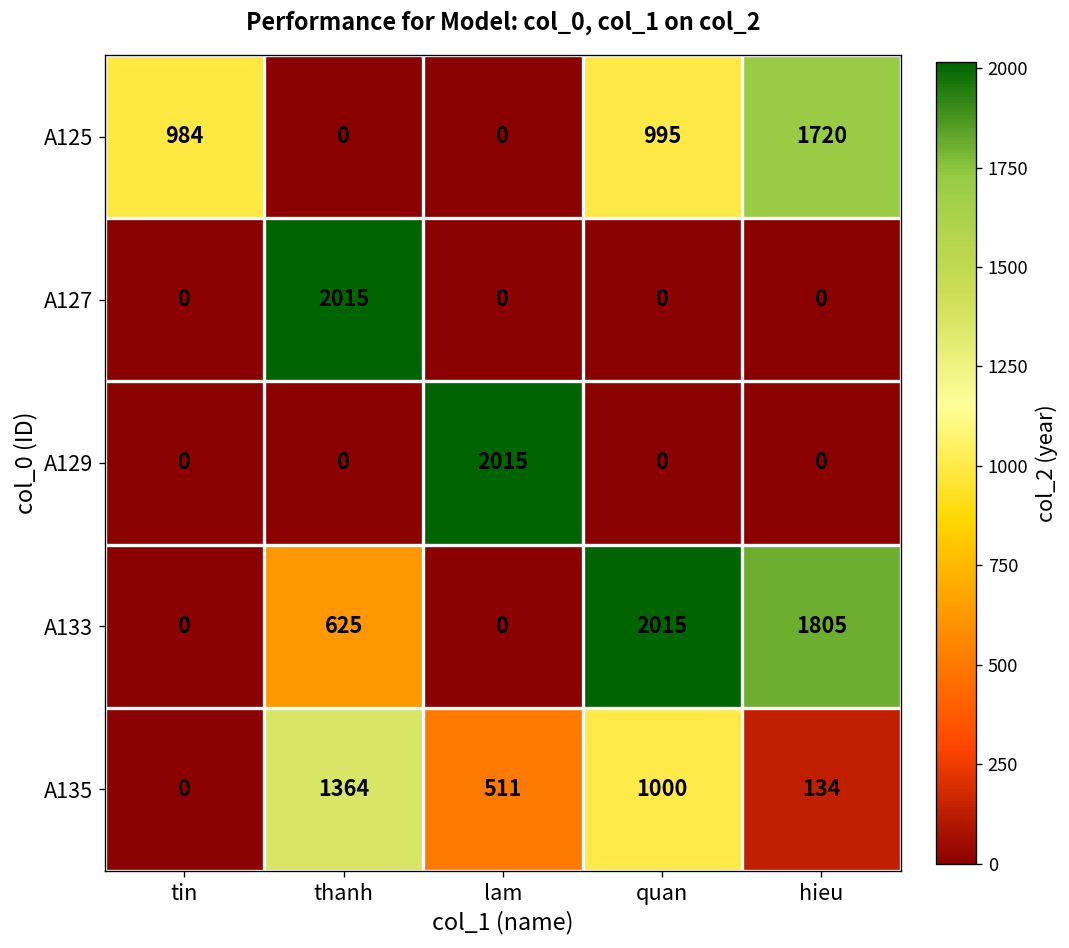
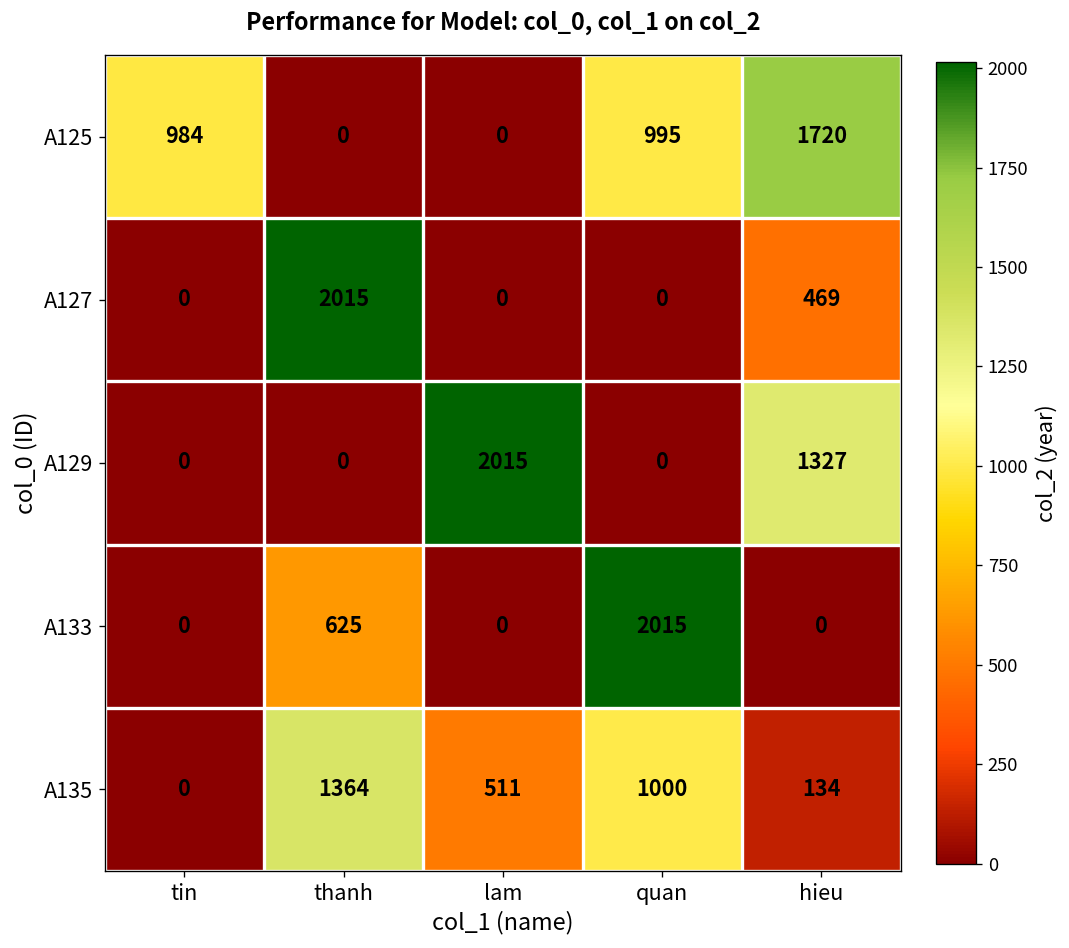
  {
    "A125": {
      "tin": 984,
      "thanh": 0,
      "lam": 0,
      "quan": 995,
      "hieu": 1720
    },
    "A127": {
      "tin": 0,
      "thanh": 2015,
      "lam": 0,
      "quan": 0,
-     "hieu": 0
+     "hieu": 469
    },
    "A129": {
      "tin": 0,
      "thanh": 0,
      "lam": 2015,
      "quan": 0,
-     "hieu": 0
+     "hieu": 1327
    },
    "A133": {
      "tin": 0,
      "thanh": 625,
      "lam": 0,
      "quan": 2015,
-     "hieu": 1805
+     "hieu": 0
    },
    "A135": {
      "tin": 0,
      "thanh": 1364,
      "lam": 511,
      "quan": 1000,
      "hieu": 134
    }
  }
